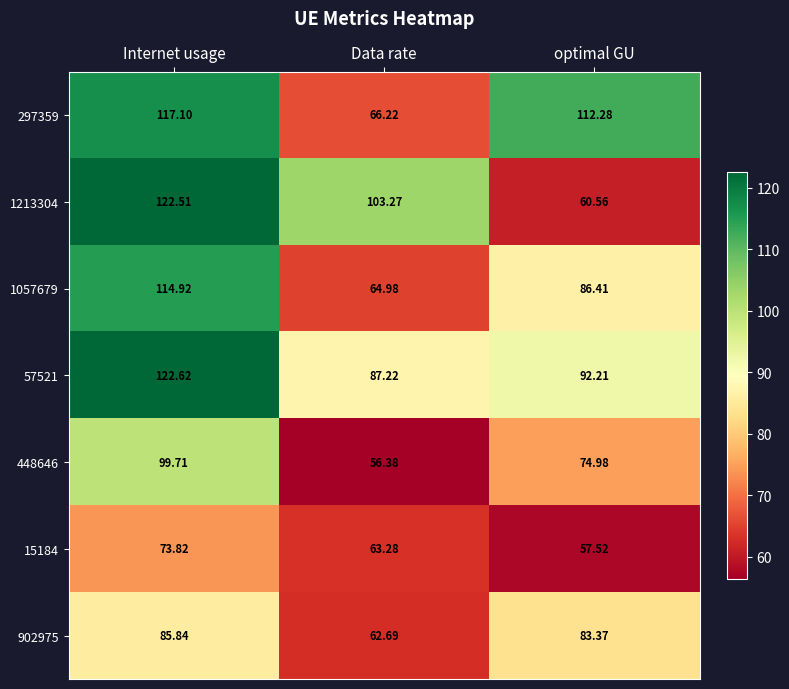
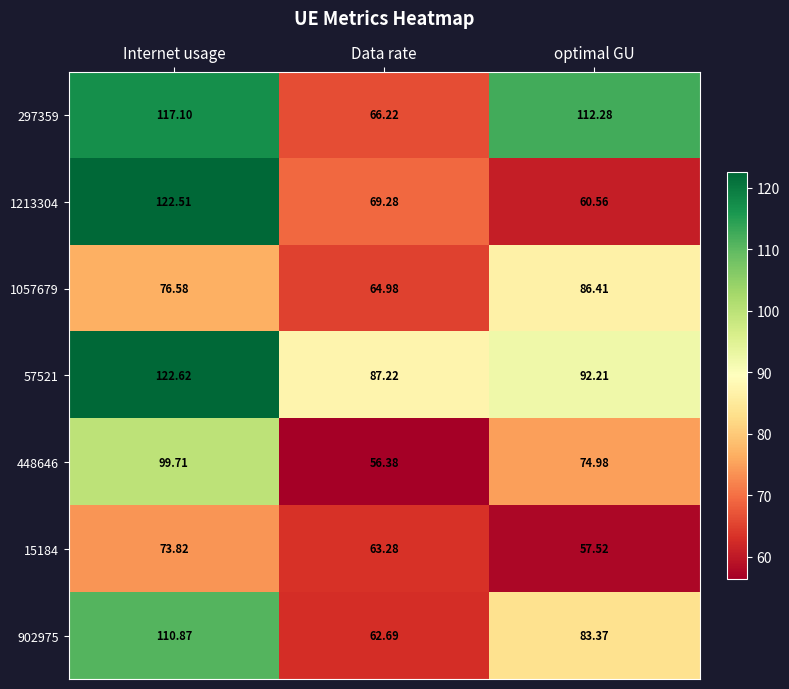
  {
    "297359": {
      "Internet usage": 117.10,
      "Data rate": 66.22,
      "optimal GU": 112.28
    },
    "1213304": {
      "Internet usage": 122.51,
-     "Data rate": 103.27,
+     "Data rate": 69.28,
      "optimal GU": 60.56
    },
    "1057679": {
-     "Internet usage": 114.92,
+     "Internet usage": 76.58,
      "Data rate": 64.98,
      "optimal GU": 86.41
    },
    "57521": {
      "Internet usage": 122.62,
      "Data rate": 87.22,
      "optimal GU": 92.21
    },
    "448646": {
      "Internet usage": 99.71,
      "Data rate": 56.38,
      "optimal GU": 74.98
    },
    "15184": {
      "Internet usage": 73.82,
      "Data rate": 63.28,
      "optimal GU": 57.52
    },
    "902975": {
-     "Internet usage": 85.84,
+     "Internet usage": 110.87,
      "Data rate": 62.69,
      "optimal GU": 83.37
    }
  }
